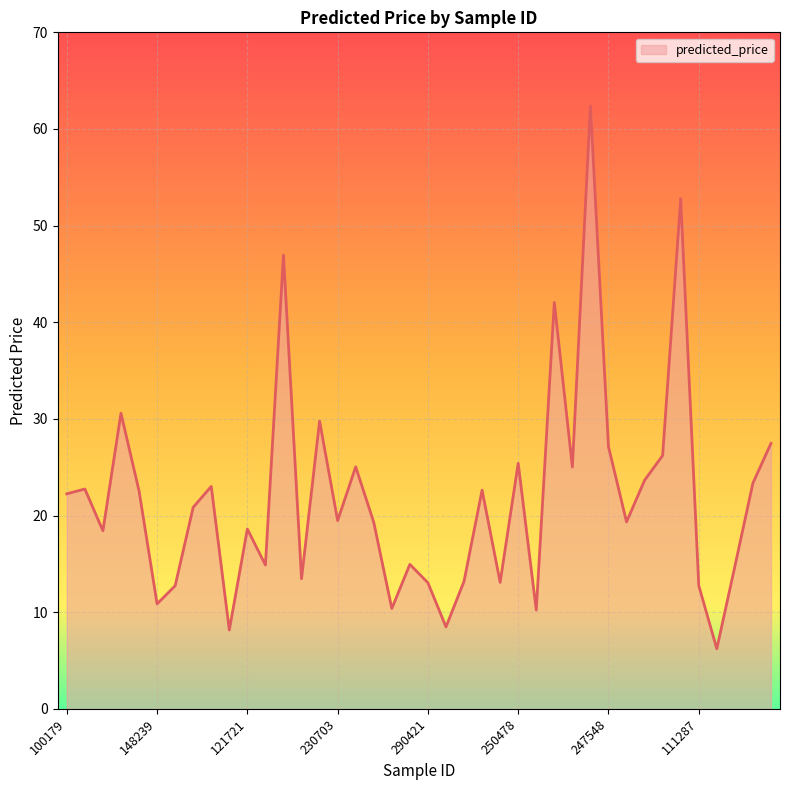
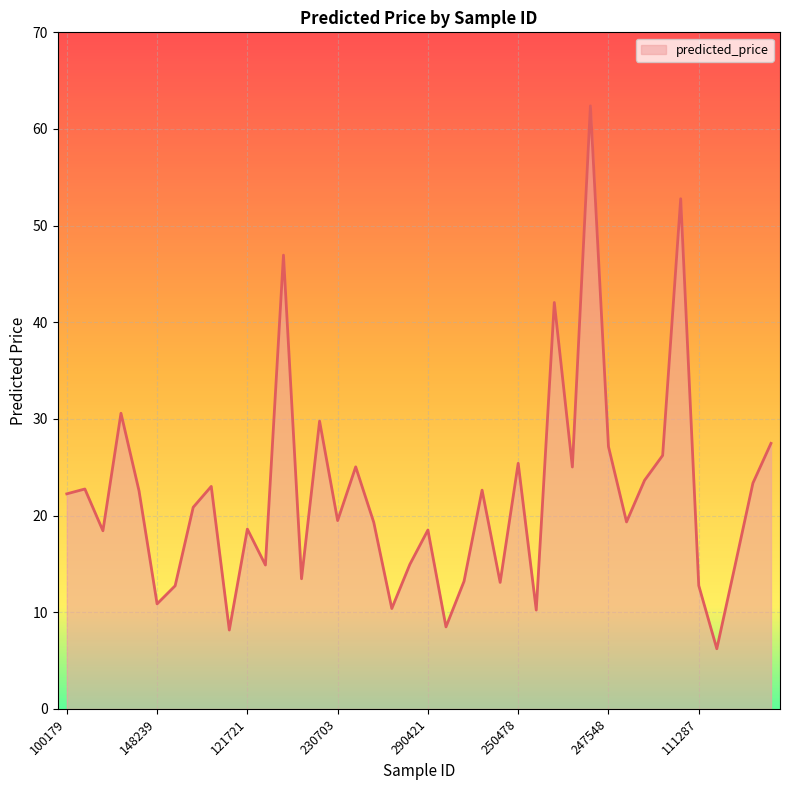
  {
    "100179": 22,
    "148239": 11,
    "121721": 19,
    "230703": 19,
-   "290421": 13,
+   "290421": 19,
    "250478": 25,
    "247548": 27,
    "111287": 13
  }
